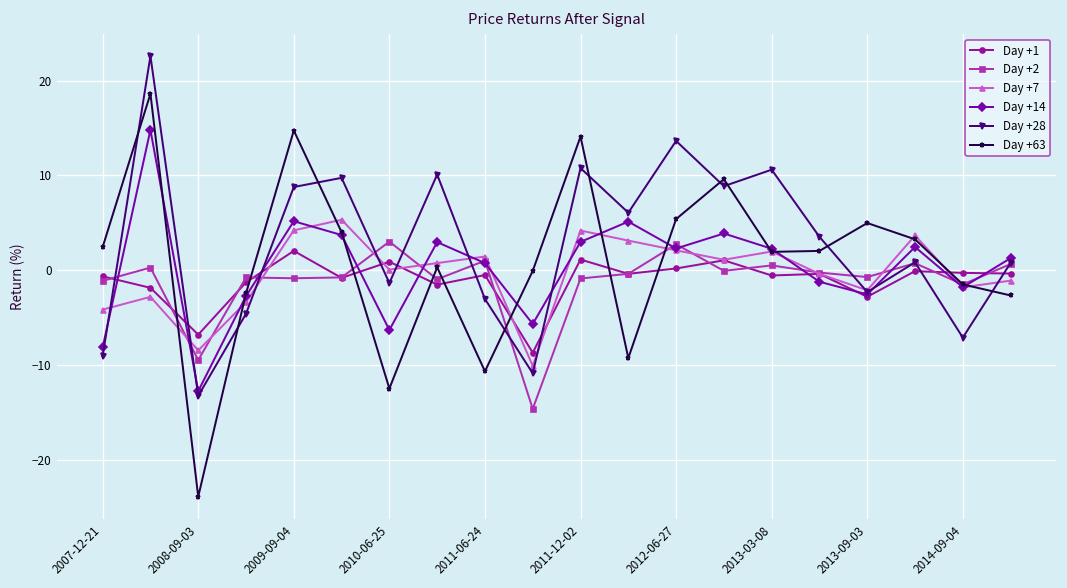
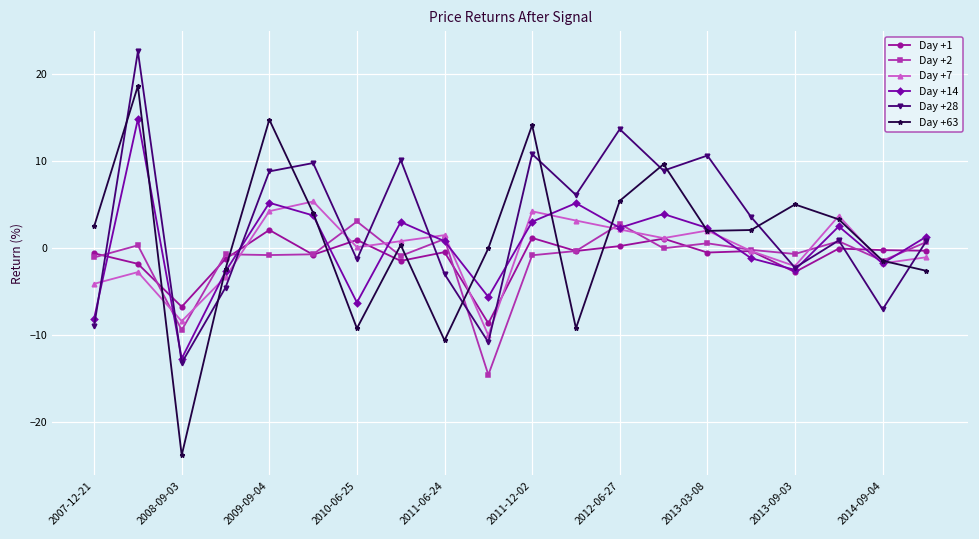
  {
    "Day +28": {
      "2007-12-21": -9,
      "2008-09-03": -13,
      "2009-09-04": 9,
      "2010-06-25": -1,
      "2011-06-24": -3,
      "2011-12-02": 11,
      "2012-06-27": 14,
      "2013-03-08": 11,
      "2014-09-04": -7
    },
    "Day +63": {
      "2007-12-21": 2,
      "2008-09-03": -24,
      "2009-09-04": 15,
-     "2010-06-25": -12,
+     "2010-06-25": -9,
      "2011-06-24": -11,
      "2011-12-02": 14,
      "2012-06-27": 5,
      "2013-09-03": 5
    }
  }
